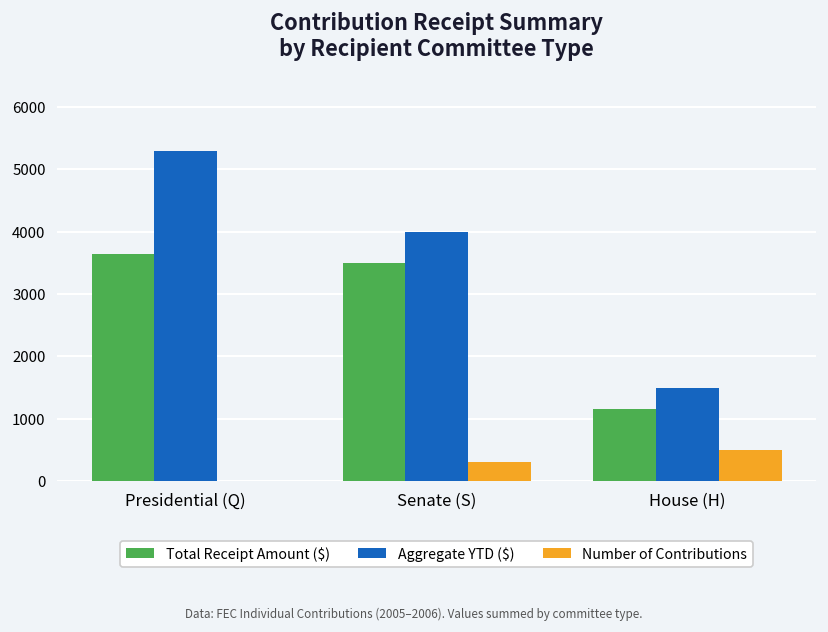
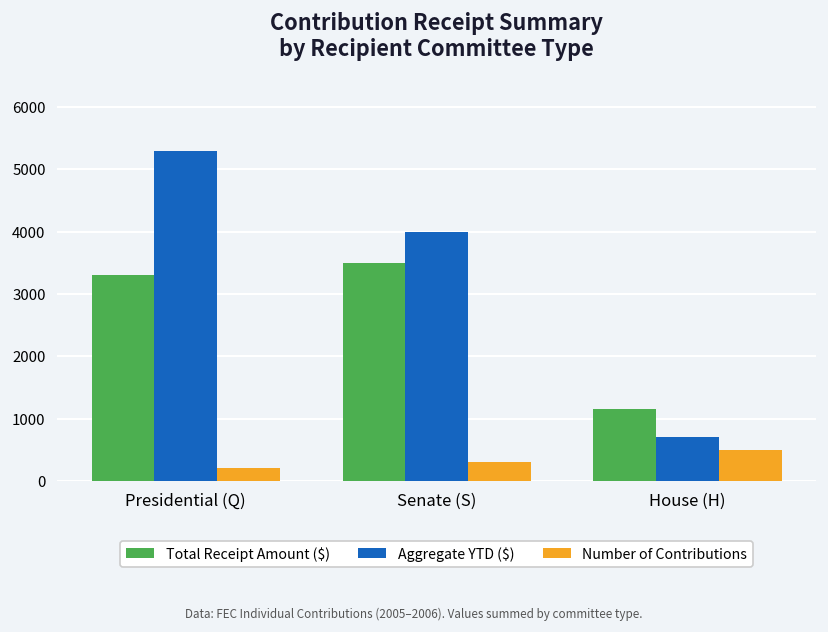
  {
    "Total Receipt Amount ($)": {
-     "Presidential (Q)": 3600,
+     "Presidential (Q)": 3300,
      "Senate (S)": 3500,
      "House (H)": 1200
    },
    "Aggregate YTD ($)": {
      "Presidential (Q)": 5300,
      "Senate (S)": 4000,
-     "House (H)": 1500
+     "House (H)": 700
    },
    "Number of Contributions": {
-     "Presidential (Q)": 0,
+     "Presidential (Q)": 200,
      "Senate (S)": 300,
      "House (H)": 500
    }
  }
